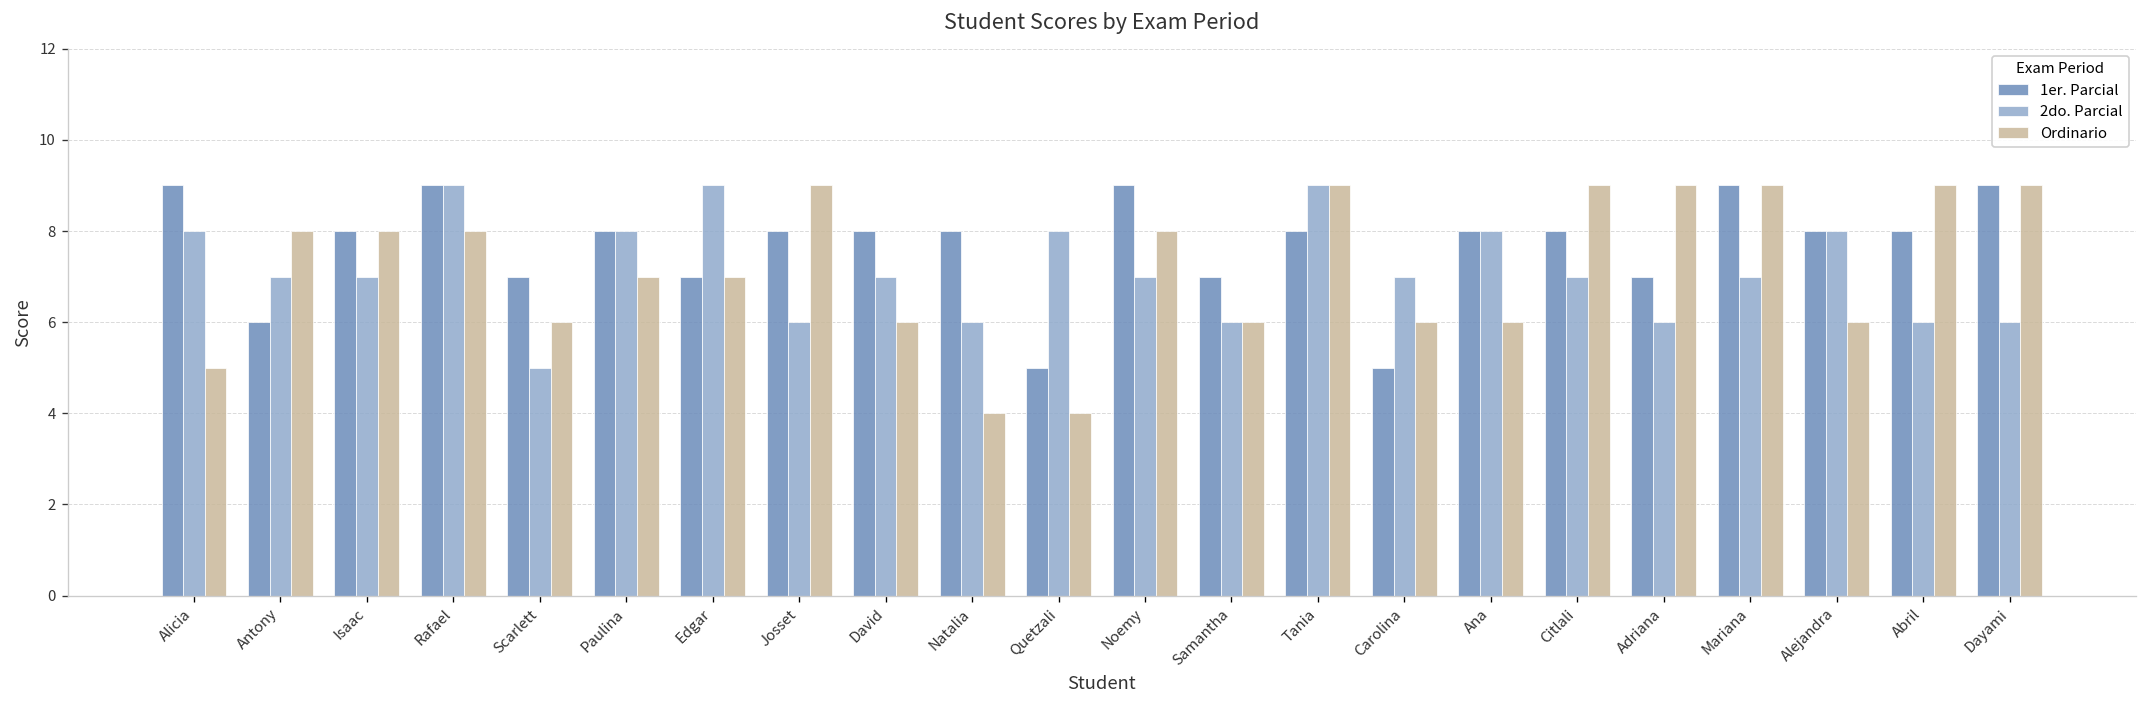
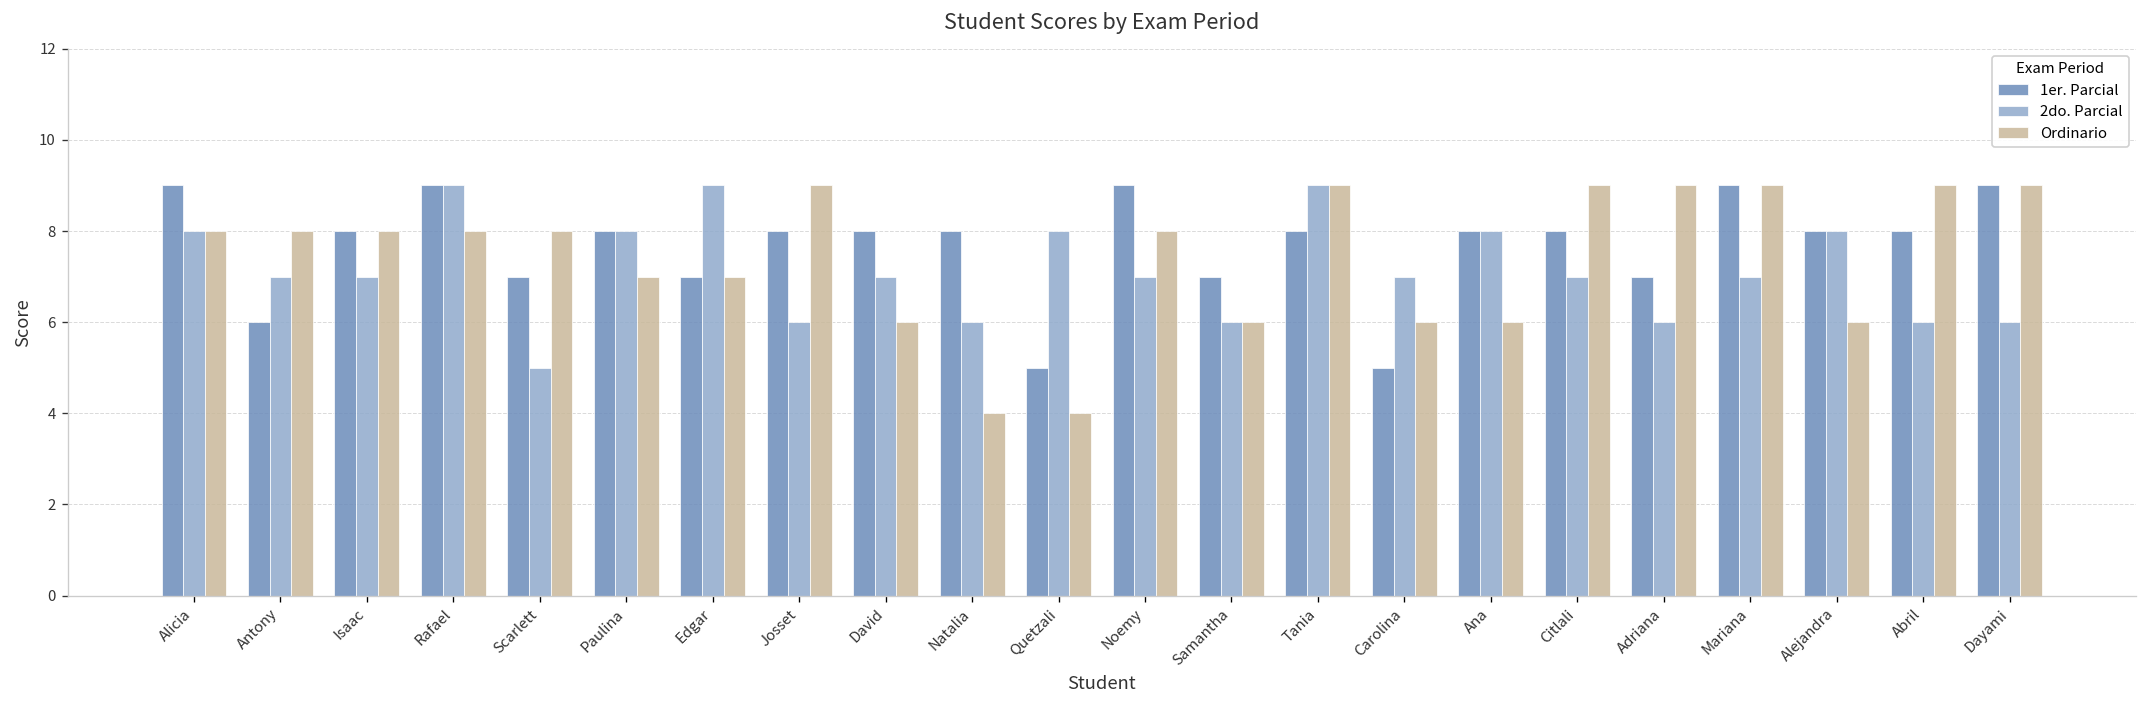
  {
    "Ordinario": {
-     "Alicia": 5,
+     "Alicia": 8,
      "Antony": 8,
      "Isaac": 8,
      "Rafael": 8,
-     "Scarlett": 6,
+     "Scarlett": 8,
      "Paulina": 7,
      "Edgar": 7,
      "Josset": 9,
      "David": 6,
      "Natalia": 4,
      "Quetzali": 4,
      "Noemy": 8,
      "Samantha": 6,
      "Tania": 9,
      "Carolina": 6,
      "Ana": 6,
      "Citlali": 9,
      "Adriana": 9,
      "Mariana": 9,
      "Alejandra": 6,
      "Abril": 9,
      "Dayami": 9
    }
  }
